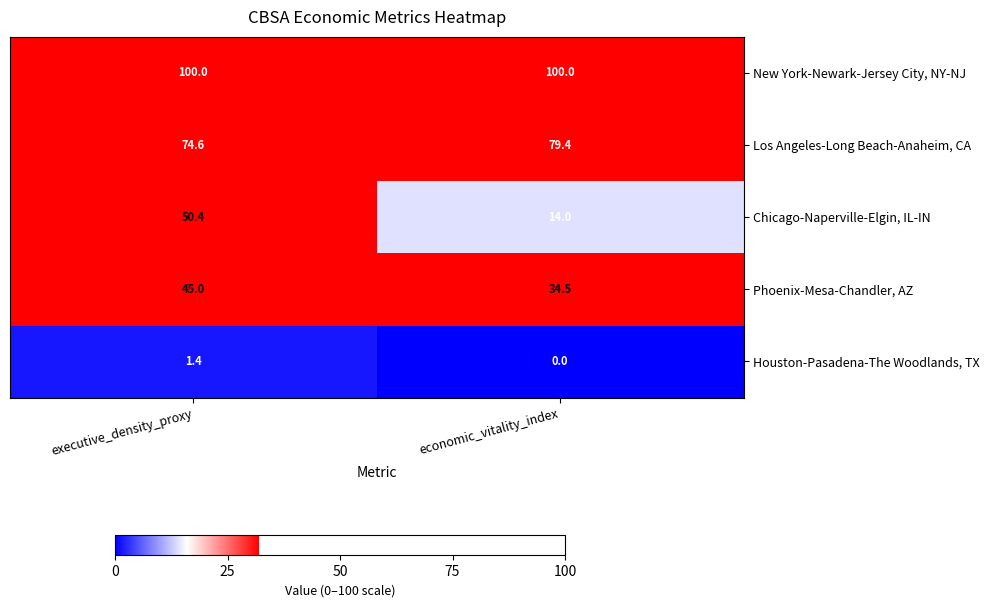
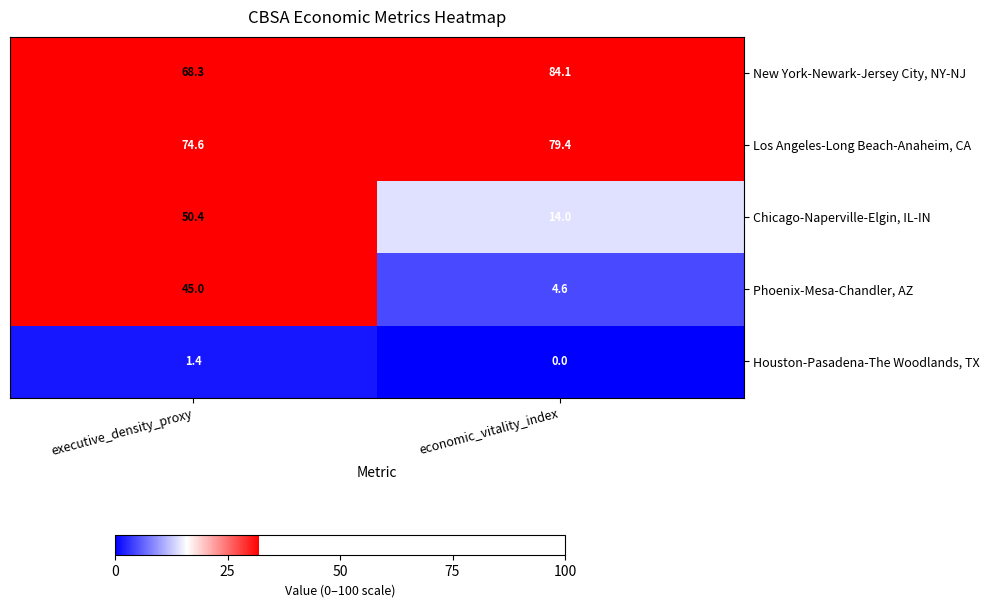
  {
    "New York-Newark-Jersey City, NY-NJ": {
-     "executive_density_proxy": 100.0,
-     "economic_vitality_index": 100.0
+     "executive_density_proxy": 68.3,
+     "economic_vitality_index": 84.1
    },
    "Los Angeles-Long Beach-Anaheim, CA": {
      "executive_density_proxy": 74.6,
      "economic_vitality_index": 79.4
    },
    "Chicago-Naperville-Elgin, IL-IN": {
      "executive_density_proxy": 50.4
    },
    "Phoenix-Mesa-Chandler, AZ": {
      "executive_density_proxy": 45.0,
-     "economic_vitality_index": 34.5
+     "economic_vitality_index": 4.6
    },
    "Houston-Pasadena-The Woodlands, TX": {
      "executive_density_proxy": 1.4,
      "economic_vitality_index": 0.0
    }
  }
